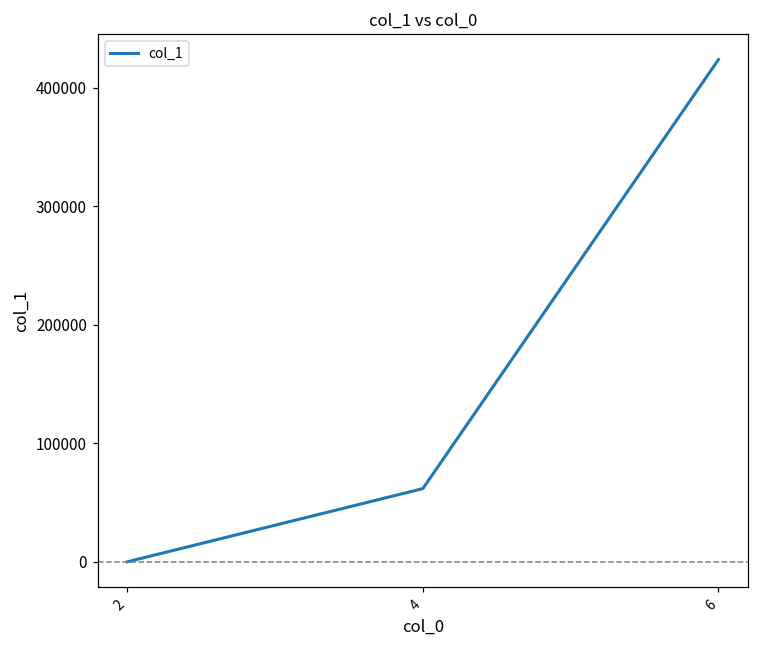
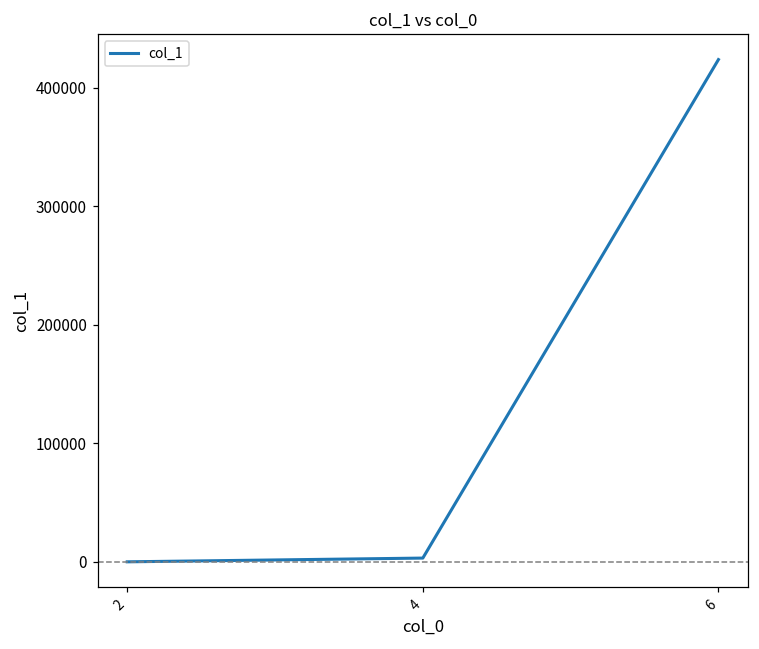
  {
    "2": 0,
-   "4": 62000,
+   "4": 3000,
    "6": 424000
  }
